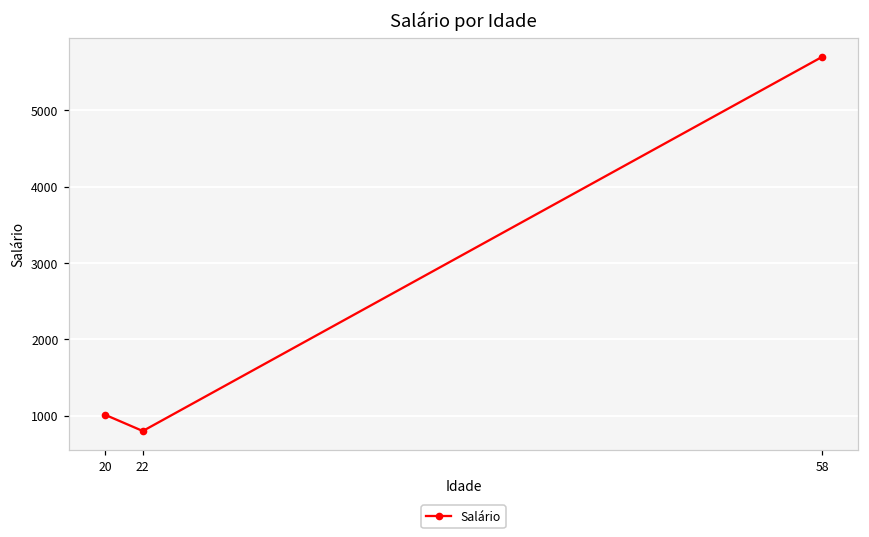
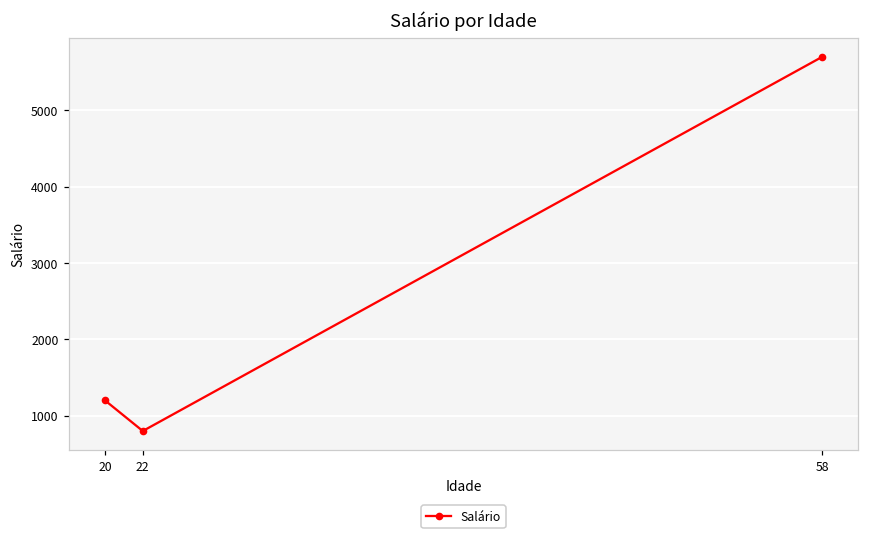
  {
-   "20": 1000,
+   "20": 1200,
    "22": 800,
    "58": 5700
  }
